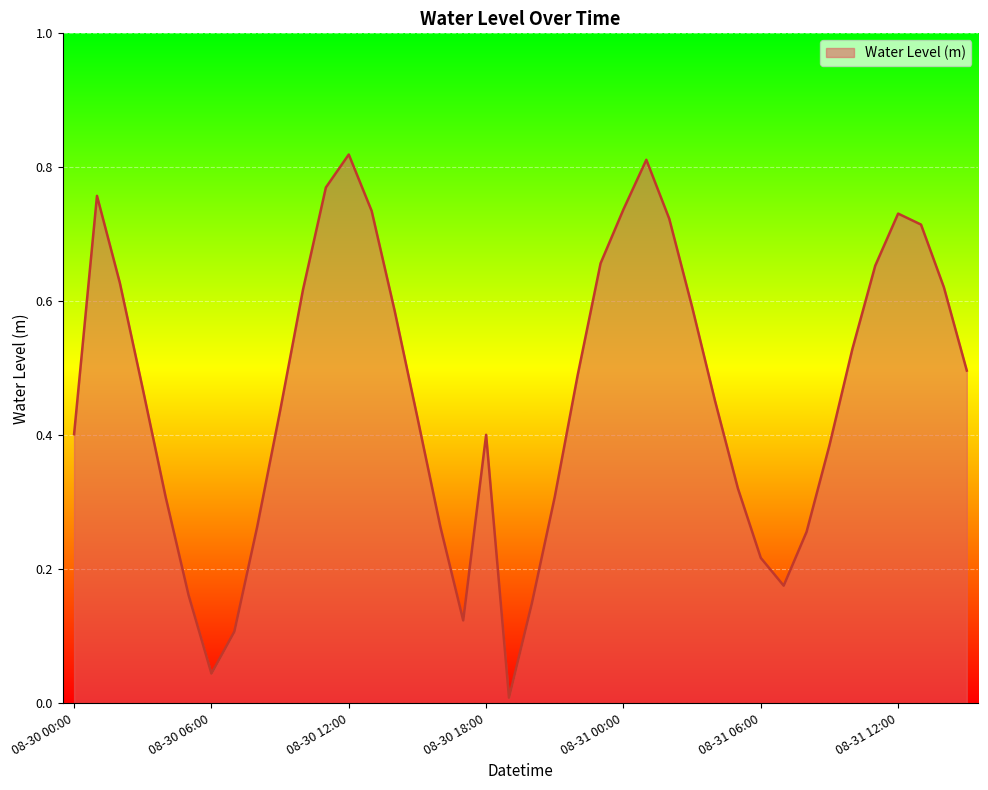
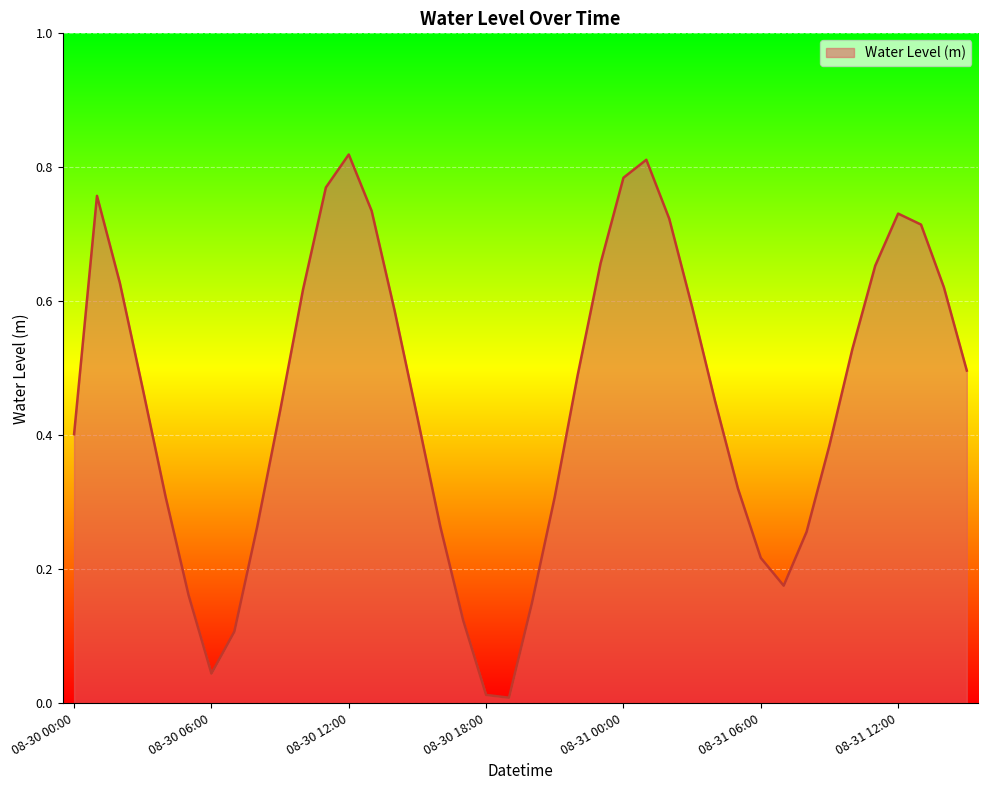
  {
    "08-30 00:00": 0.40,
    "08-30 06:00": 0.04,
    "08-30 12:00": 0.82,
-   "08-30 18:00": 0.40,
-   "08-31 00:00": 0.74,
+   "08-30 18:00": 0.01,
+   "08-31 00:00": 0.78,
    "08-31 06:00": 0.22,
    "08-31 12:00": 0.73
  }
